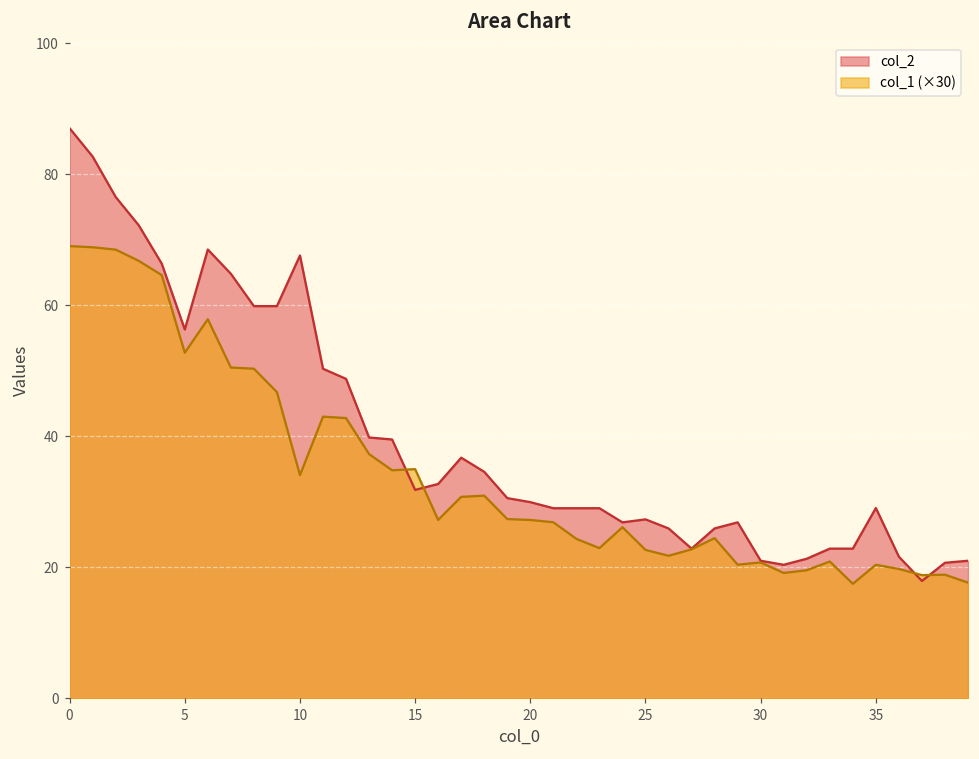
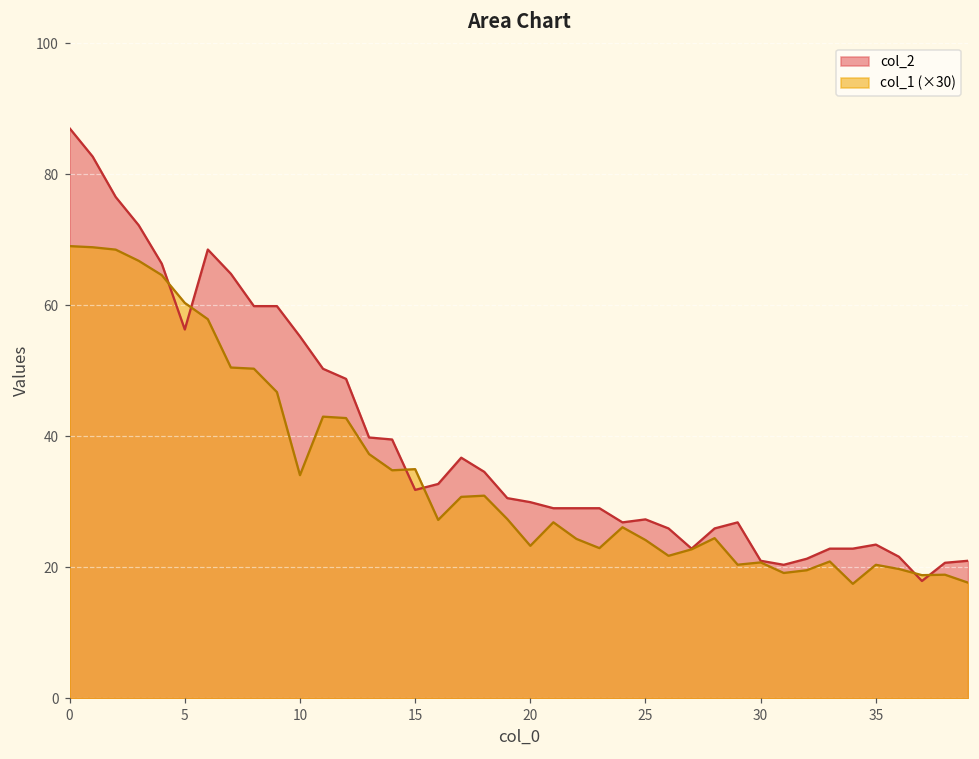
  {
    "col_2": {
      "0": 87,
      "5": 56,
-     "10": 68,
+     "10": 55,
      "15": 32,
      "20": 30,
      "25": 27,
-     "35": 29
+     "35": 23
    },
    "col_1 (×30)": {
      "0": 69,
-     "5": 53,
+     "5": 60,
      "10": 34,
      "15": 35,
-     "20": 27,
-     "25": 23,
+     "20": 23,
+     "25": 24,
      "35": 20
    }
  }
